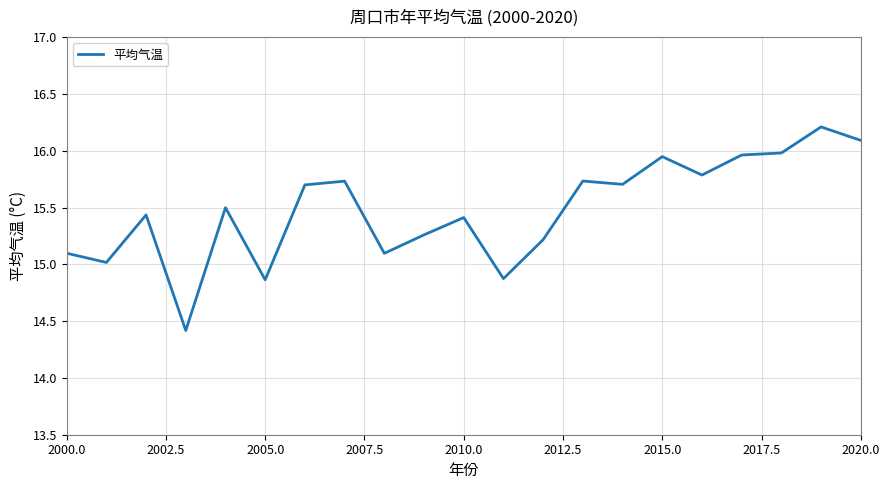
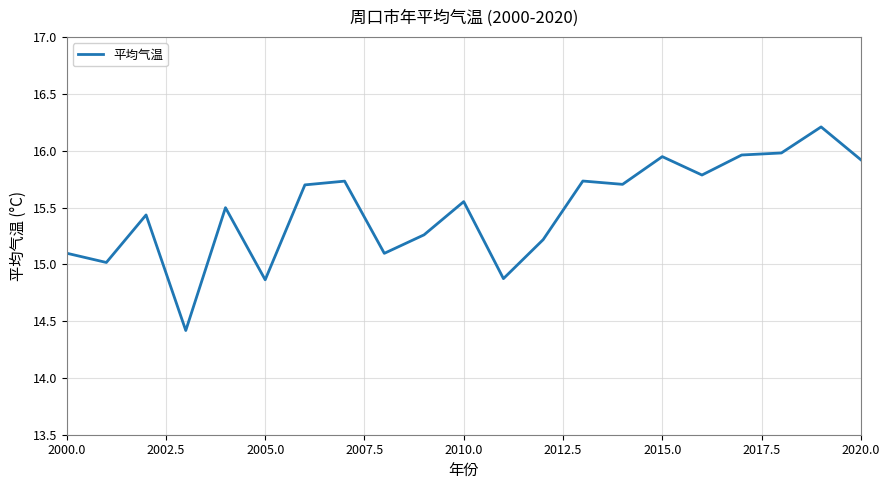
  {
    "2000.0": 15.10,
    "2005.0": 14.86,
-   "2010.0": 15.41,
+   "2010.0": 15.55,
    "2015.0": 15.95,
-   "2020.0": 16.09
+   "2020.0": 15.92
  }
